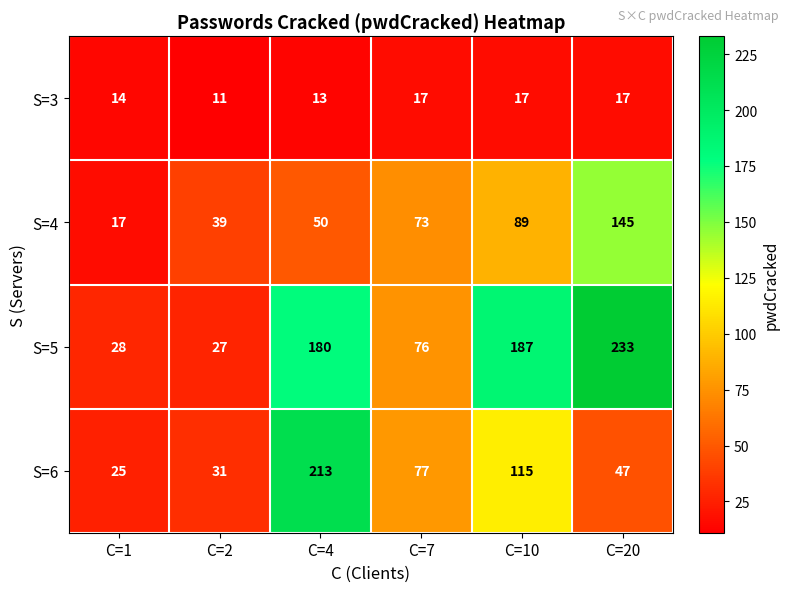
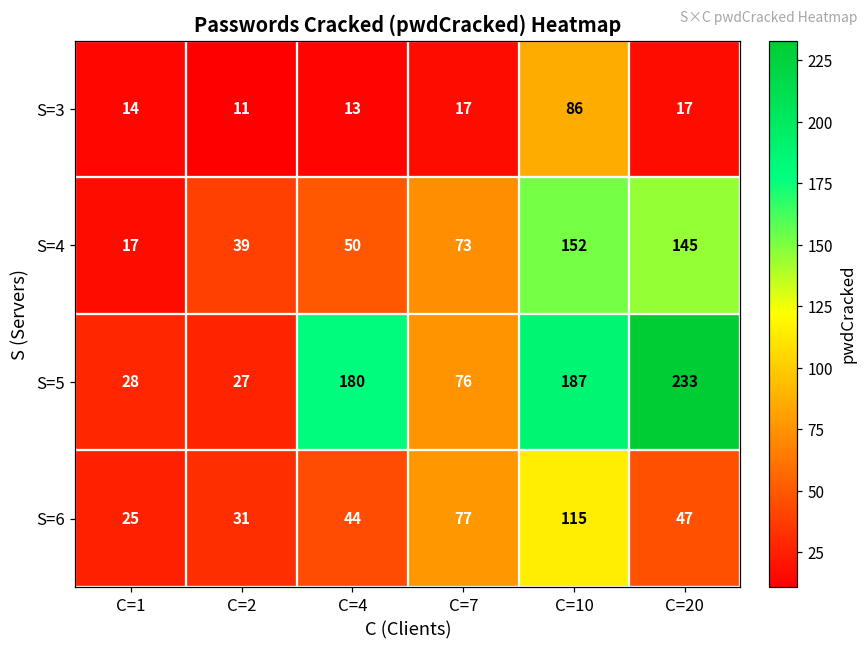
  {
    "S=3": {
      "C=1": 14,
      "C=2": 11,
      "C=4": 13,
      "C=7": 17,
-     "C=10": 17,
+     "C=10": 86,
      "C=20": 17
    },
    "S=4": {
      "C=1": 17,
      "C=2": 39,
      "C=4": 50,
      "C=7": 73,
-     "C=10": 89,
+     "C=10": 152,
      "C=20": 145
    },
    "S=5": {
      "C=1": 28,
      "C=2": 27,
      "C=4": 180,
      "C=7": 76,
      "C=10": 187,
      "C=20": 233
    },
    "S=6": {
      "C=1": 25,
      "C=2": 31,
-     "C=4": 213,
+     "C=4": 44,
      "C=7": 77,
      "C=10": 115,
      "C=20": 47
    }
  }
